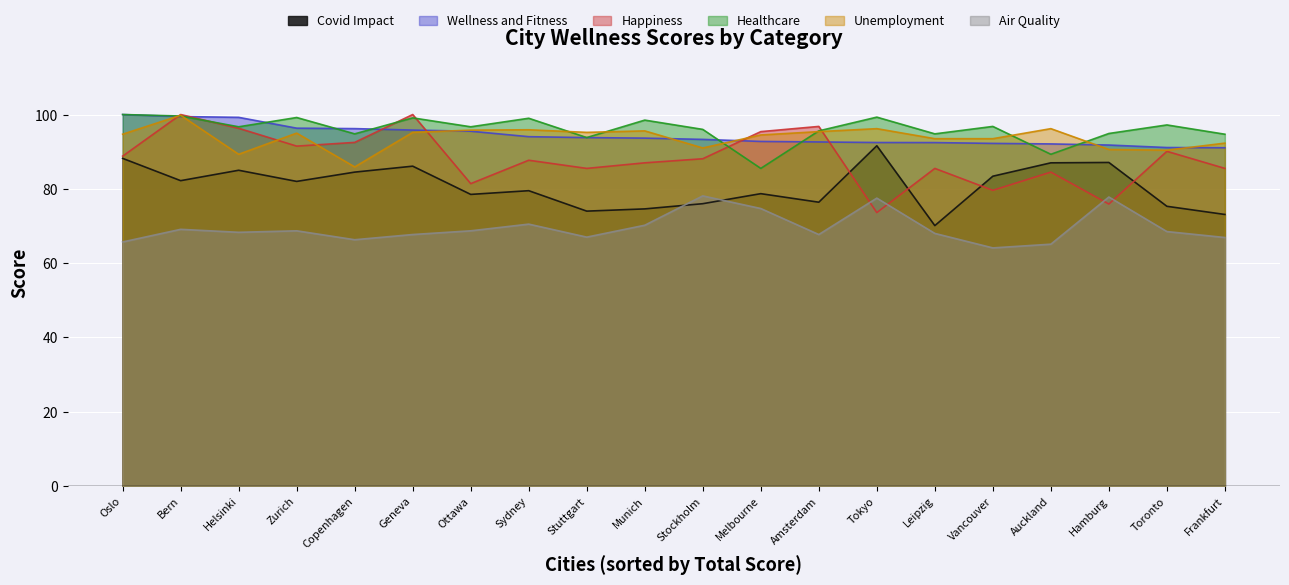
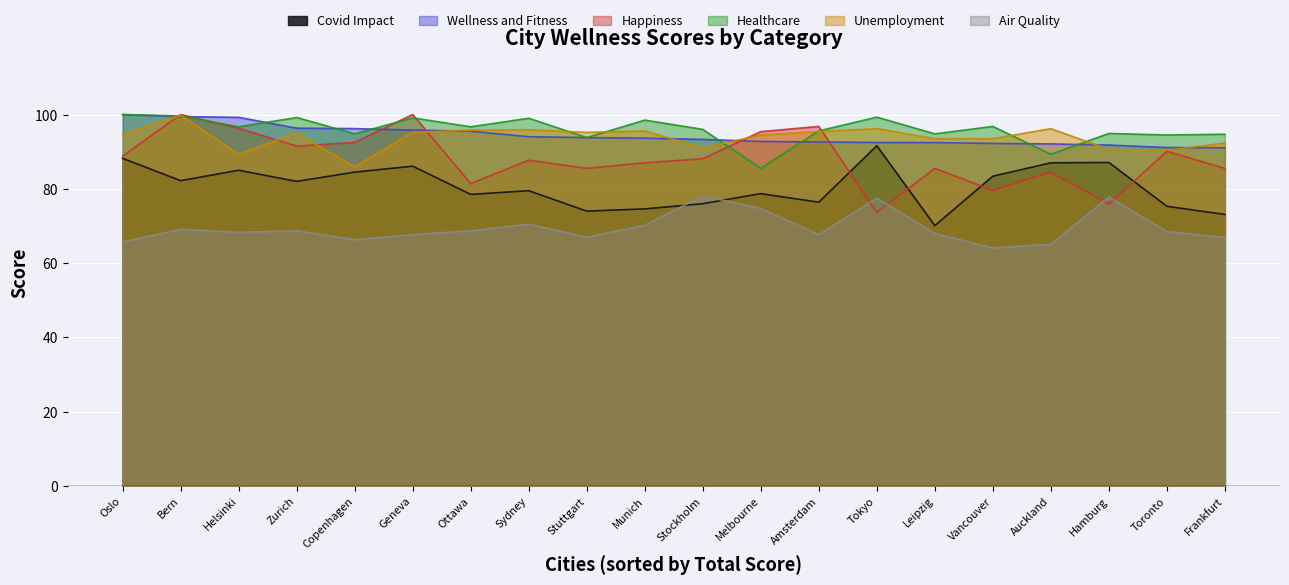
  {
    "Covid Impact": {
      "Bern": 82,
      "Helsinki": 85,
      "Zurich": 82,
      "Copenhagen": 85,
      "Geneva": 86,
      "Ottawa": 79,
      "Sydney": 80,
      "Stuttgart": 74,
      "Munich": 75,
      "Stockholm": 76,
      "Melbourne": 79,
      "Amsterdam": 76,
      "Tokyo": 92,
      "Leipzig": 70,
      "Vancouver": 83,
      "Auckland": 87,
      "Hamburg": 87,
      "Toronto": 75,
      "Frankfurt": 73
    },
    "Wellness and Fitness": {
      "Helsinki": 99,
      "Zurich": 96,
      "Copenhagen": 96,
      "Sydney": 94,
      "Munich": 94,
      "Stockholm": 93,
      "Melbourne": 93,
      "Amsterdam": 93,
      "Tokyo": 92,
      "Leipzig": 92,
      "Vancouver": 92,
      "Auckland": 92,
      "Hamburg": 92,
      "Toronto": 91,
      "Frankfurt": 91
    },
    "Happiness": {
      "Zurich": 92,
      "Copenhagen": 93,
      "Geneva": 100,
      "Ottawa": 81,
      "Sydney": 88,
      "Stuttgart": 86,
      "Munich": 87,
      "Stockholm": 88,
      "Melbourne": 95,
      "Amsterdam": 97,
      "Tokyo": 74,
      "Leipzig": 86,
      "Vancouver": 80,
      "Auckland": 85,
      "Hamburg": 76,
      "Frankfurt": 86
    },
    "Healthcare": {
      "Zurich": 99,
      "Copenhagen": 95,
      "Geneva": 99,
      "Ottawa": 97,
      "Sydney": 99,
      "Munich": 99,
      "Stockholm": 96,
      "Melbourne": 86,
      "Tokyo": 99,
      "Leipzig": 95,
      "Vancouver": 97,
      "Auckland": 89,
      "Hamburg": 95,
-     "Toronto": 97,
+     "Toronto": 95,
      "Frankfurt": 95
    },
    "Unemployment": {
      "Oslo": 95,
      "Helsinki": 89,
      "Zurich": 95,
      "Copenhagen": 86,
      "Sydney": 96,
      "Stuttgart": 95,
      "Munich": 96,
      "Stockholm": 91,
      "Melbourne": 95,
      "Tokyo": 96,
      "Leipzig": 94,
      "Vancouver": 94,
      "Auckland": 96,
      "Hamburg": 91,
      "Frankfurt": 92
    },
    "Air Quality": {
      "Oslo": 66,
      "Bern": 69,
      "Helsinki": 68,
      "Zurich": 69,
      "Copenhagen": 66,
      "Geneva": 68,
      "Ottawa": 69,
      "Sydney": 71,
      "Stuttgart": 67,
      "Munich": 70,
      "Stockholm": 78,
      "Melbourne": 75,
      "Amsterdam": 68,
      "Tokyo": 78,
      "Leipzig": 68,
      "Vancouver": 64,
      "Auckland": 65,
      "Hamburg": 78,
      "Toronto": 69,
      "Frankfurt": 67
    }
  }
